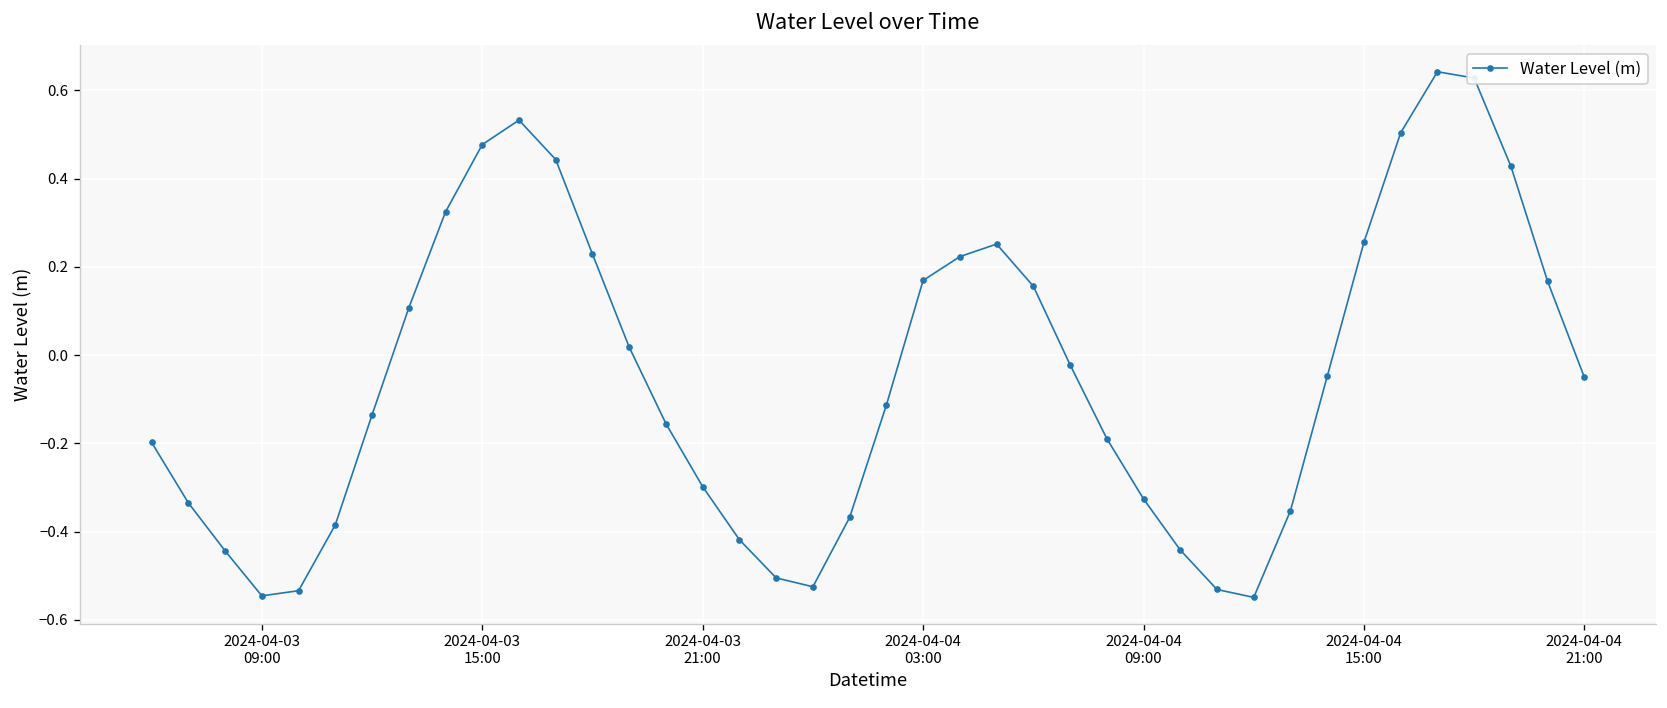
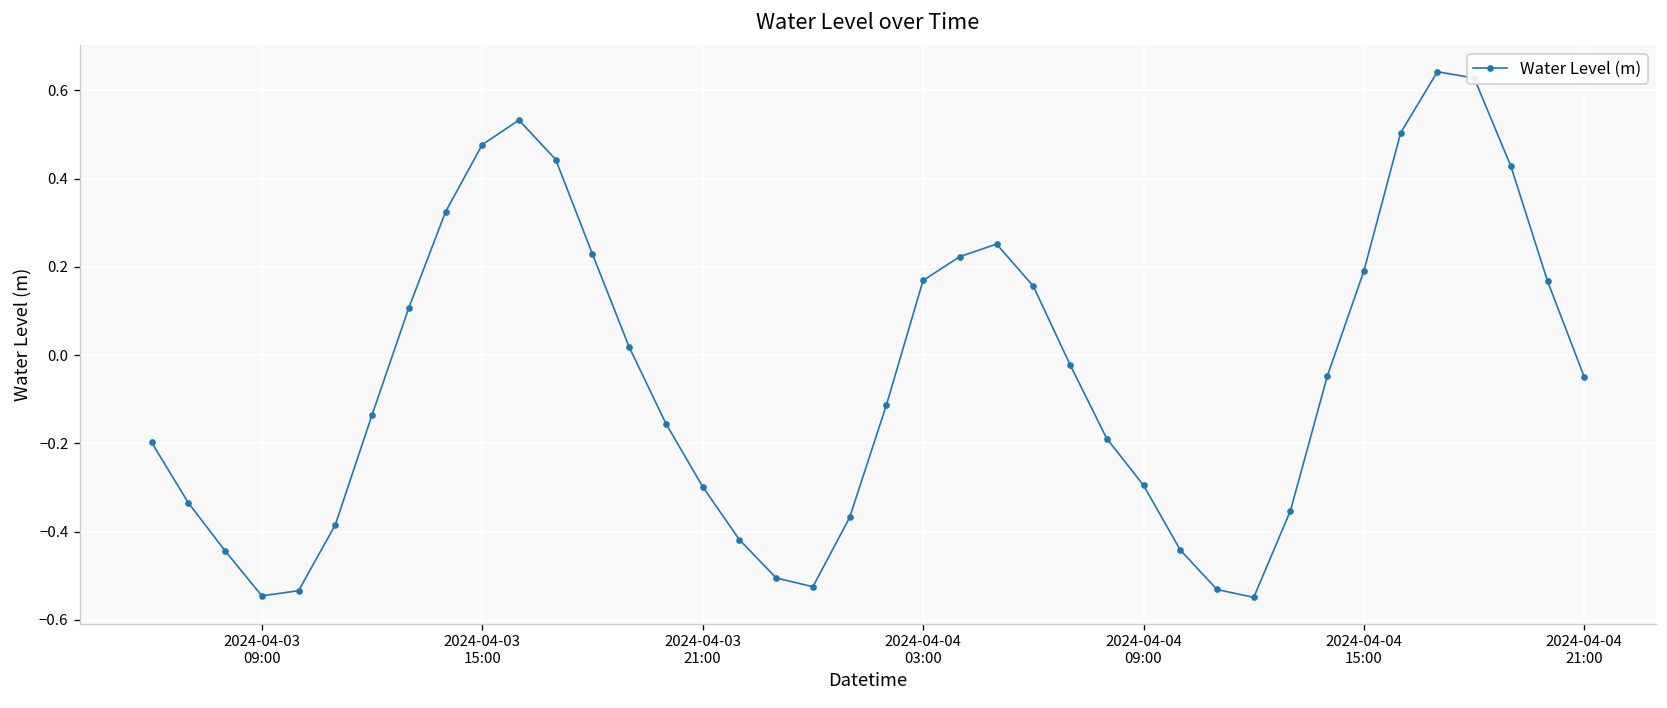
  {
    "2024-04-03 09:00": -0.55,
    "2024-04-03 15:00": 0.48,
    "2024-04-03 21:00": -0.30,
    "2024-04-04 03:00": 0.17,
-   "2024-04-04 09:00": -0.33,
-   "2024-04-04 15:00": 0.26,
+   "2024-04-04 09:00": -0.30,
+   "2024-04-04 15:00": 0.19,
    "2024-04-04 21:00": -0.05
  }
